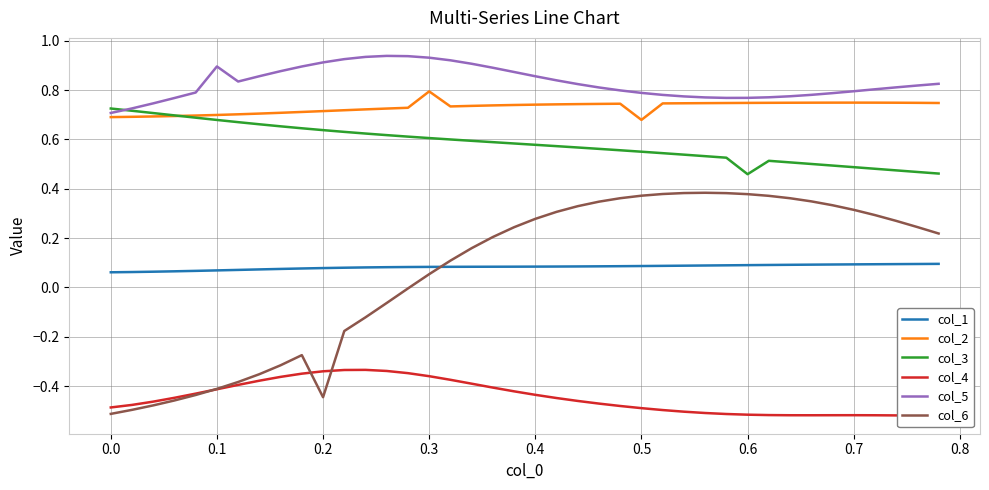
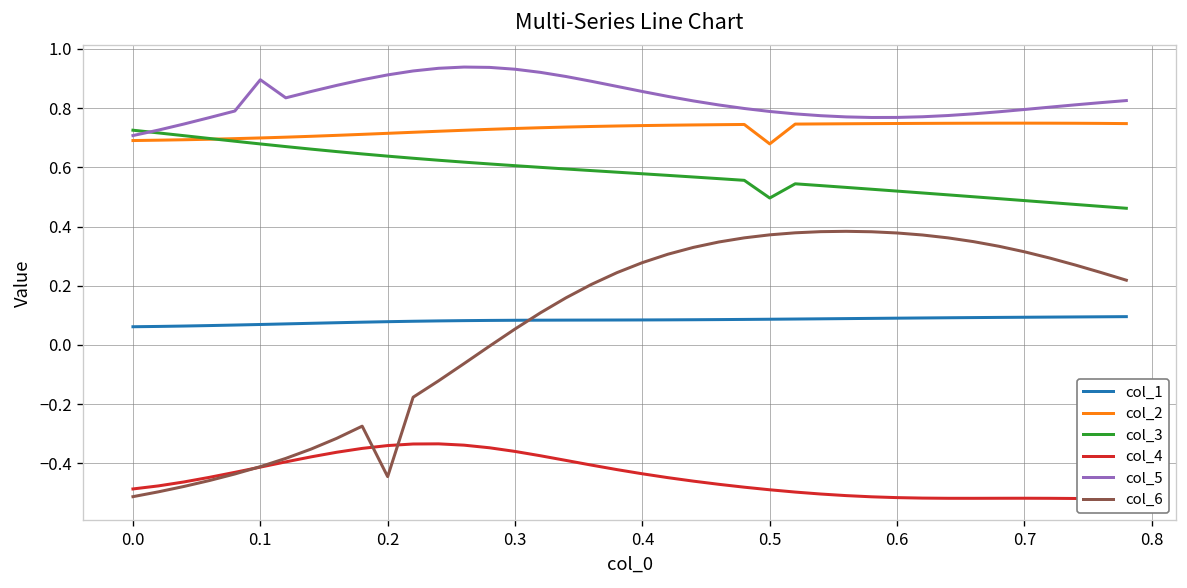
  {
    "col_1": {
      "0.0": 0.06,
      "0.1": 0.07,
      "0.2": 0.08,
      "0.3": 0.08,
      "0.4": 0.08,
      "0.5": 0.09,
      "0.6": 0.09,
      "0.7": 0.09
    },
    "col_2": {
      "0.0": 0.69,
      "0.1": 0.70,
      "0.2": 0.71,
-     "0.3": 0.79,
+     "0.3": 0.73,
      "0.4": 0.74,
      "0.5": 0.68,
      "0.6": 0.75,
      "0.7": 0.75
    },
    "col_3": {
      "0.0": 0.73,
      "0.1": 0.68,
      "0.2": 0.64,
      "0.3": 0.61,
      "0.4": 0.58,
-     "0.5": 0.55,
-     "0.6": 0.46,
+     "0.5": 0.50,
+     "0.6": 0.52,
      "0.7": 0.49
    },
    "col_4": {
      "0.0": -0.49,
      "0.2": -0.34,
      "0.3": -0.36,
      "0.4": -0.44,
      "0.5": -0.49,
      "0.6": -0.52,
      "0.7": -0.52
    },
    "col_5": {
      "0.0": 0.71,
      "0.1": 0.90,
      "0.2": 0.91,
      "0.3": 0.93,
      "0.4": 0.86,
      "0.5": 0.79,
      "0.6": 0.77,
      "0.7": 0.80
    },
    "col_6": {
      "0.0": -0.51,
      "0.2": -0.45,
      "0.3": 0.05,
      "0.4": 0.28,
      "0.5": 0.37,
      "0.6": 0.38,
      "0.7": 0.31
    }
  }
